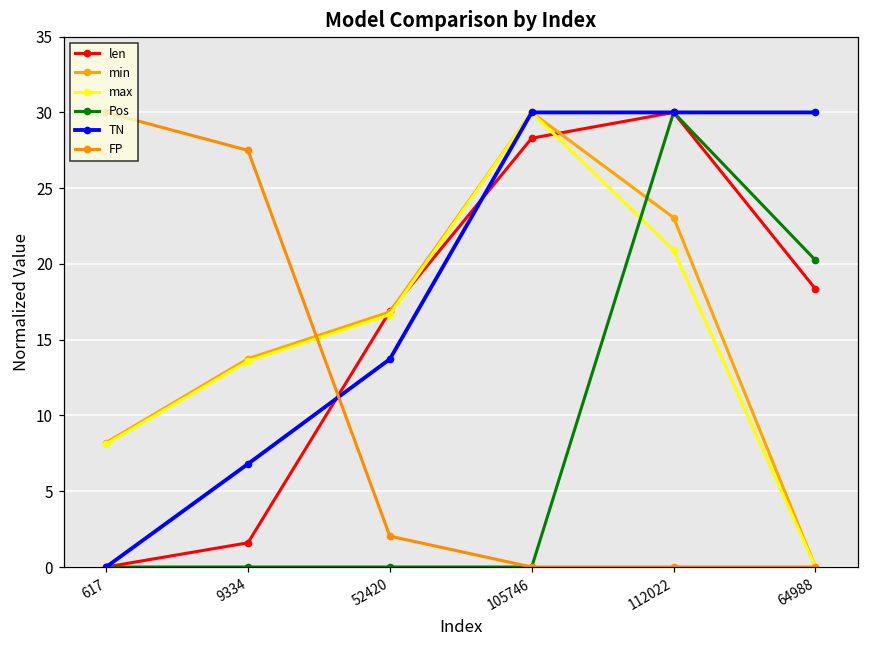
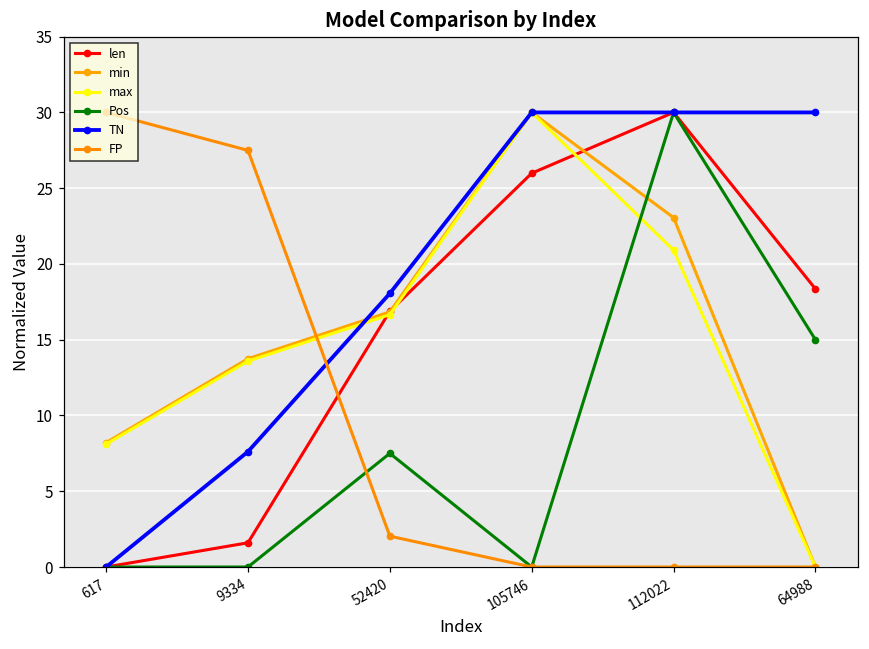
  {
    "len": {
      "9334": 1.6,
-     "105746": 28.3,
+     "105746": 26.0,
      "64988": 18.4
    },
    "max": {
      "52420": 16.7,
      "112022": 20.9
    },
    "Pos": {
      "9334": 0.0,
-     "52420": 0.0,
-     "64988": 20.3
+     "52420": 7.5,
+     "64988": 15.0
    },
    "TN": {
-     "9334": 6.8,
-     "52420": 13.7,
+     "9334": 7.6,
+     "52420": 18.1,
      "64988": 30.0
    }
  }
